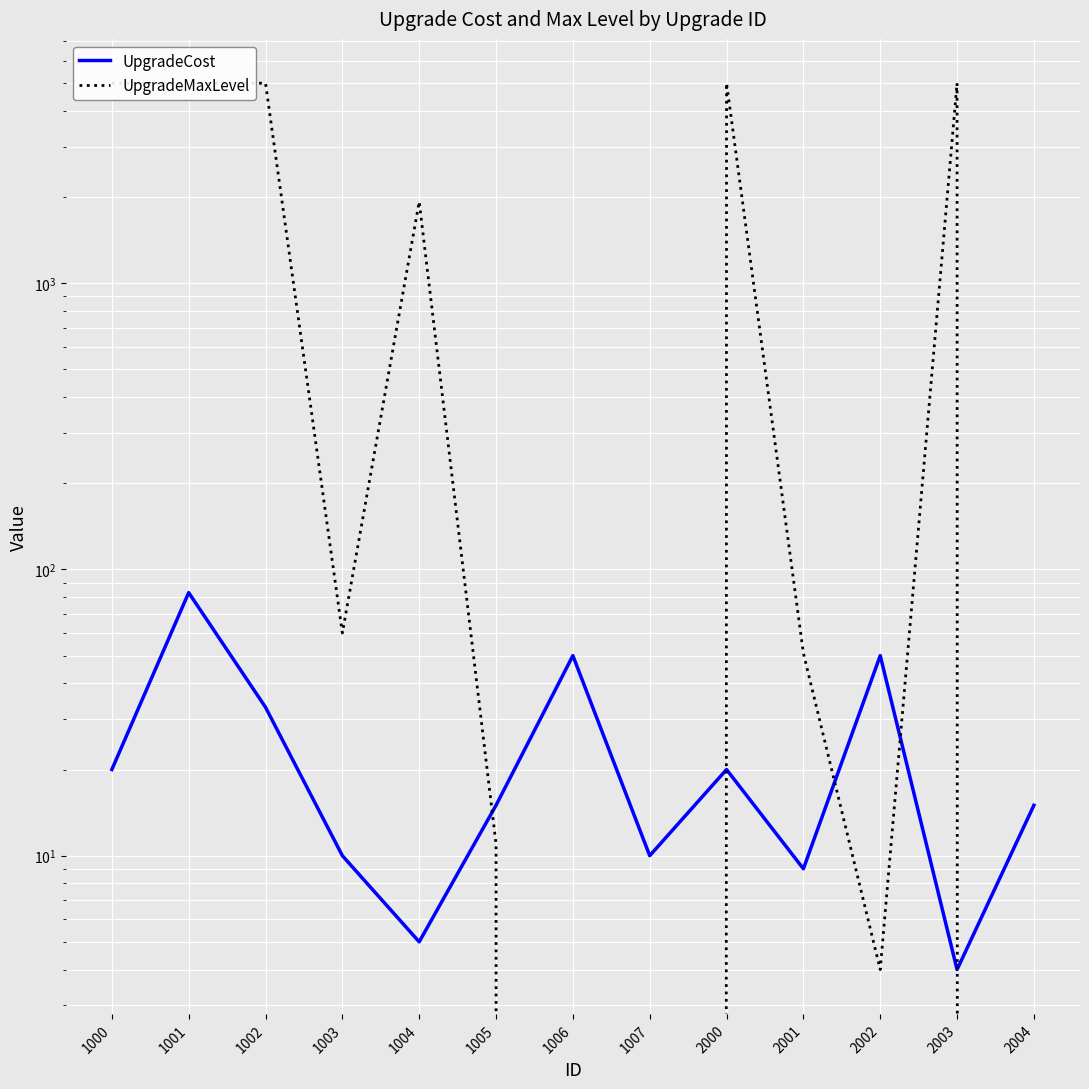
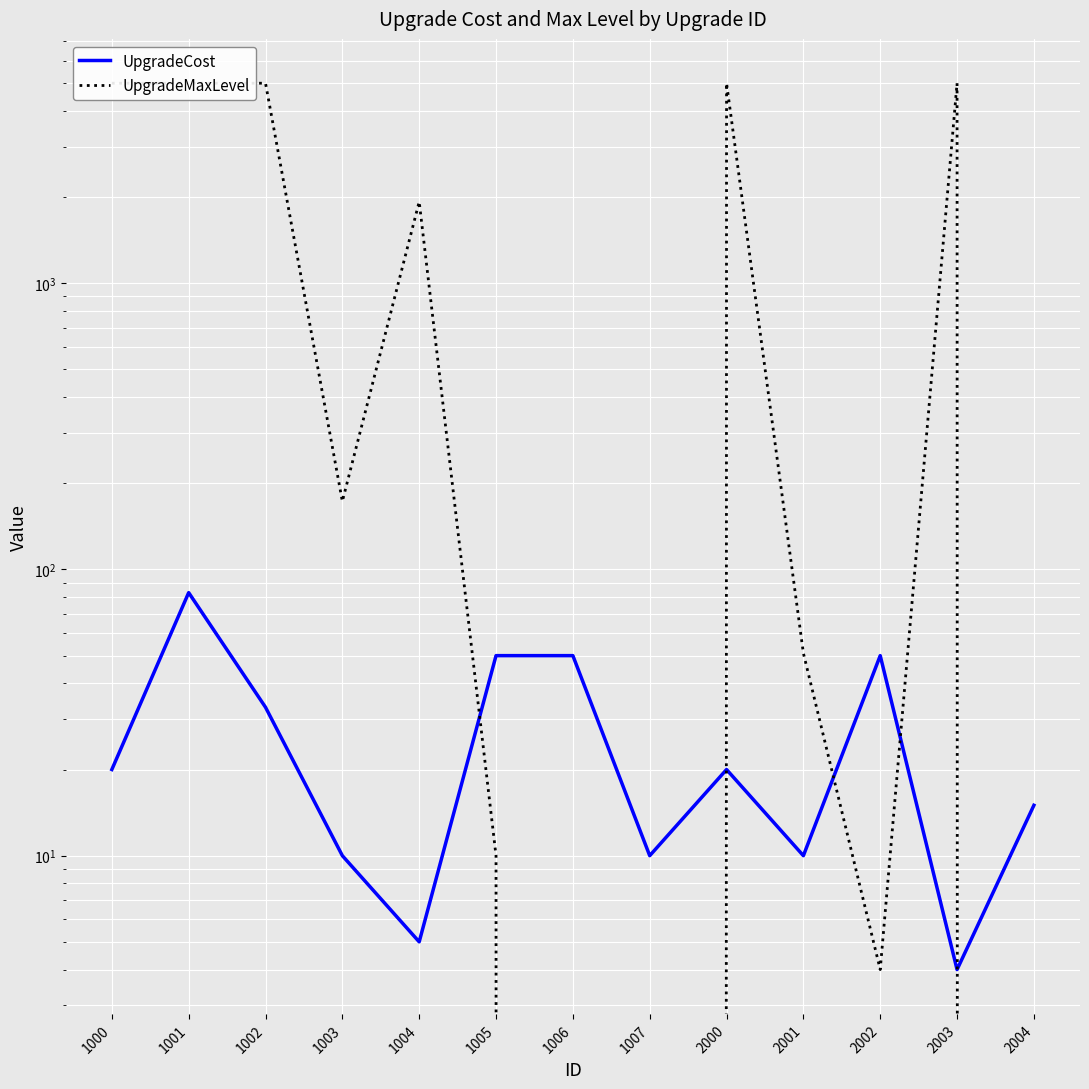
  {
    "UpgradeCost": {
      "1000": 20,
      "1001": 83,
      "1002": 33,
      "1003": 10,
      "1004": 5,
-     "1005": 15,
+     "1005": 50,
      "1006": 50,
      "1007": 10,
      "2000": 20,
-     "2001": 9,
+     "2001": 10,
      "2002": 50,
      "2003": 4,
      "2004": 15
    },
    "UpgradeMaxLevel": {
      "1002": 5000,
-     "1003": 60,
+     "1003": 170,
      "1004": 1900,
-     "1005": 11,
+     "1005": 10,
      "2000": 5000,
      "2001": 51,
      "2002": 4,
      "2003": 5000
    }
  }
